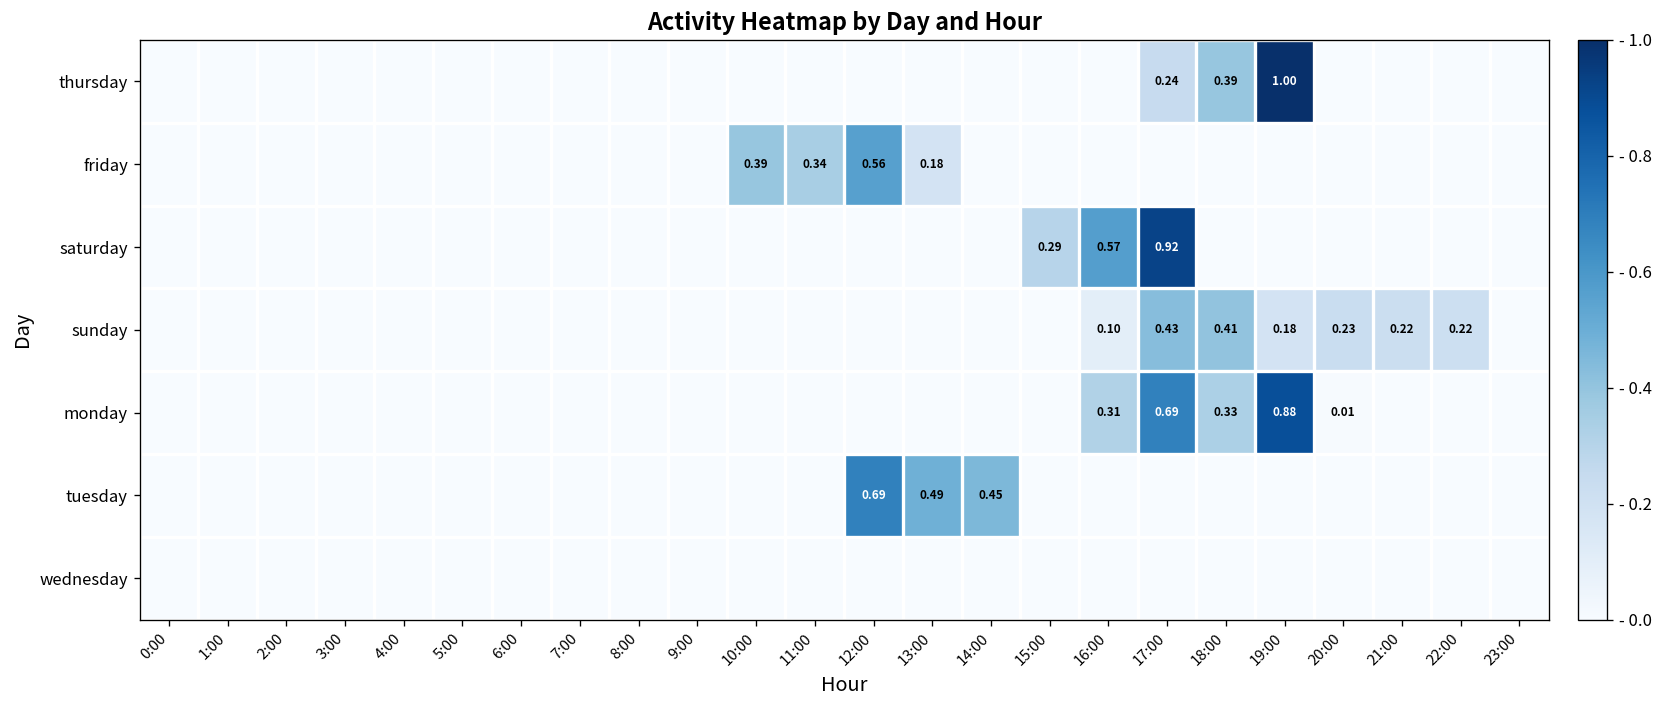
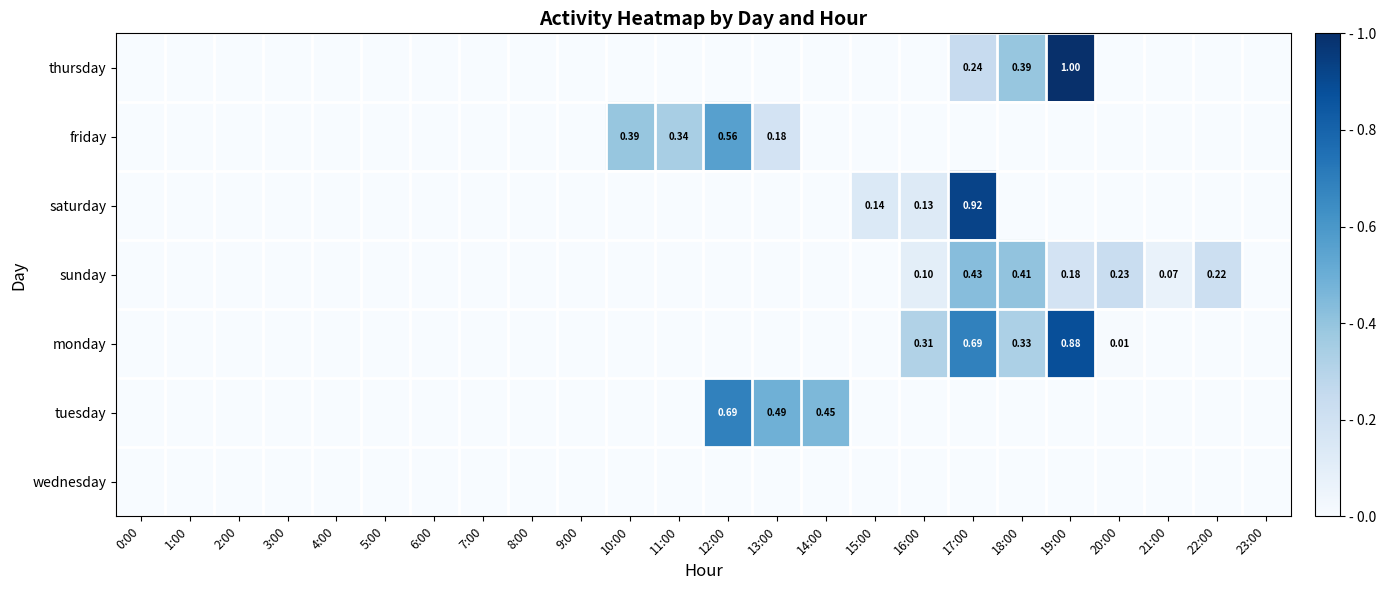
  {
    "thursday": {
      "17:00": 0.24,
      "18:00": 0.39,
      "19:00": 1.00
    },
    "friday": {
      "10:00": 0.39,
      "11:00": 0.34,
      "12:00": 0.56,
      "13:00": 0.18
    },
    "saturday": {
-     "15:00": 0.29,
-     "16:00": 0.57,
+     "15:00": 0.14,
+     "16:00": 0.13,
      "17:00": 0.92
    },
    "sunday": {
      "16:00": 0.10,
      "17:00": 0.43,
      "18:00": 0.41,
      "19:00": 0.18,
      "20:00": 0.23,
-     "21:00": 0.22,
+     "21:00": 0.07,
      "22:00": 0.22
    },
    "monday": {
      "16:00": 0.31,
      "17:00": 0.69,
      "18:00": 0.33,
      "19:00": 0.88,
      "20:00": 0.01
    },
    "tuesday": {
      "12:00": 0.69,
      "13:00": 0.49,
      "14:00": 0.45
    }
  }
